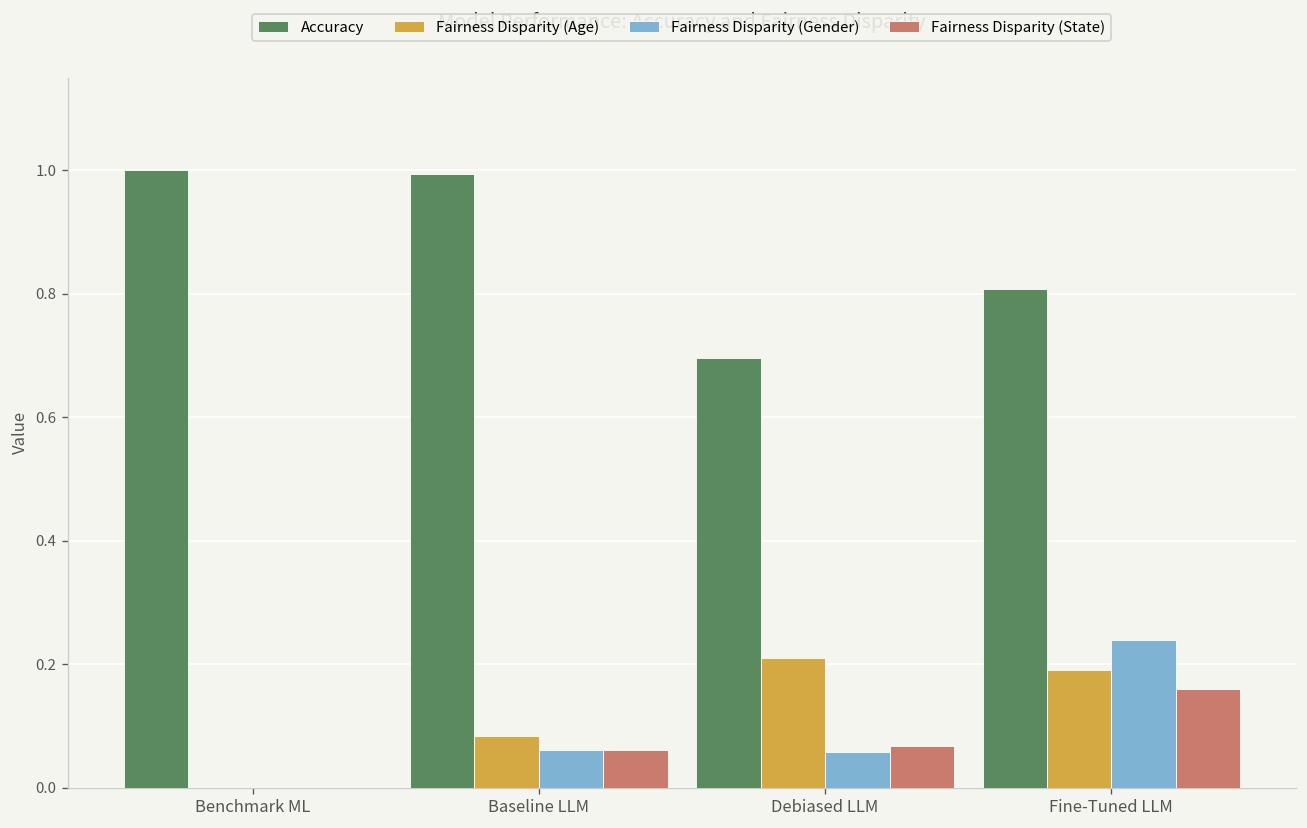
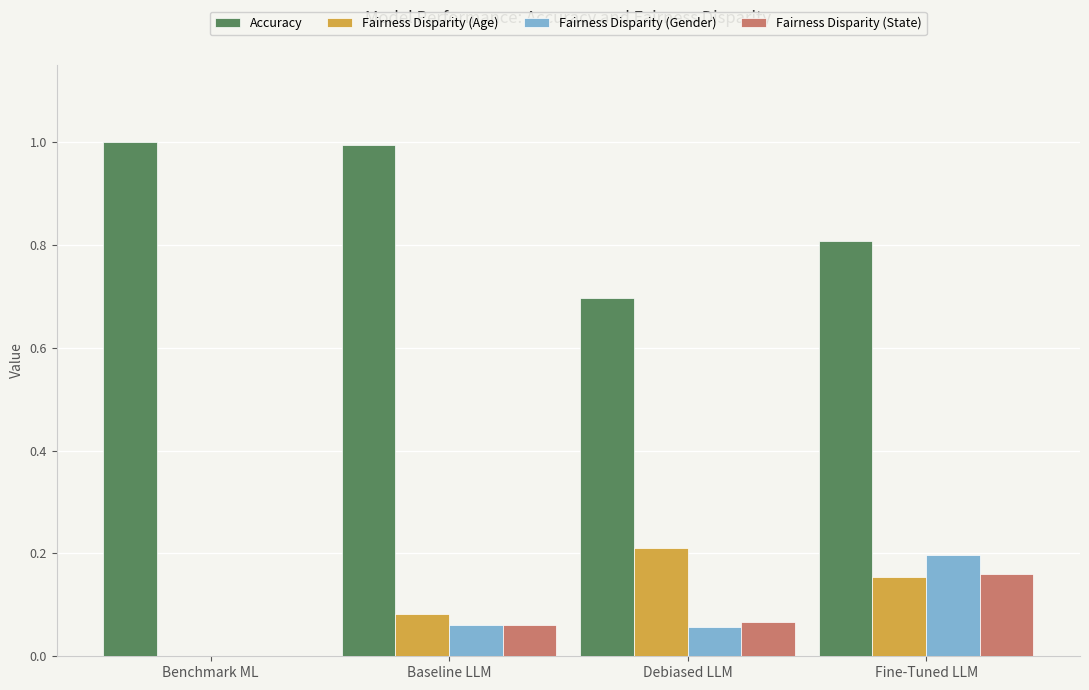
  {
    "Accuracy": {
      "Benchmark ML": 1.00,
      "Baseline LLM": 0.99,
      "Debiased LLM": 0.70,
      "Fine-Tuned LLM": 0.81
    },
    "Fairness Disparity (Age)": {
      "Benchmark ML": 0.00,
      "Baseline LLM": 0.08,
      "Debiased LLM": 0.21,
-     "Fine-Tuned LLM": 0.19
+     "Fine-Tuned LLM": 0.16
    },
    "Fairness Disparity (Gender)": {
      "Benchmark ML": 0.00,
      "Baseline LLM": 0.06,
      "Debiased LLM": 0.06,
-     "Fine-Tuned LLM": 0.24
+     "Fine-Tuned LLM": 0.20
    },
    "Fairness Disparity (State)": {
      "Benchmark ML": 0.00,
      "Baseline LLM": 0.06,
      "Debiased LLM": 0.07,
      "Fine-Tuned LLM": 0.16
    }
  }
